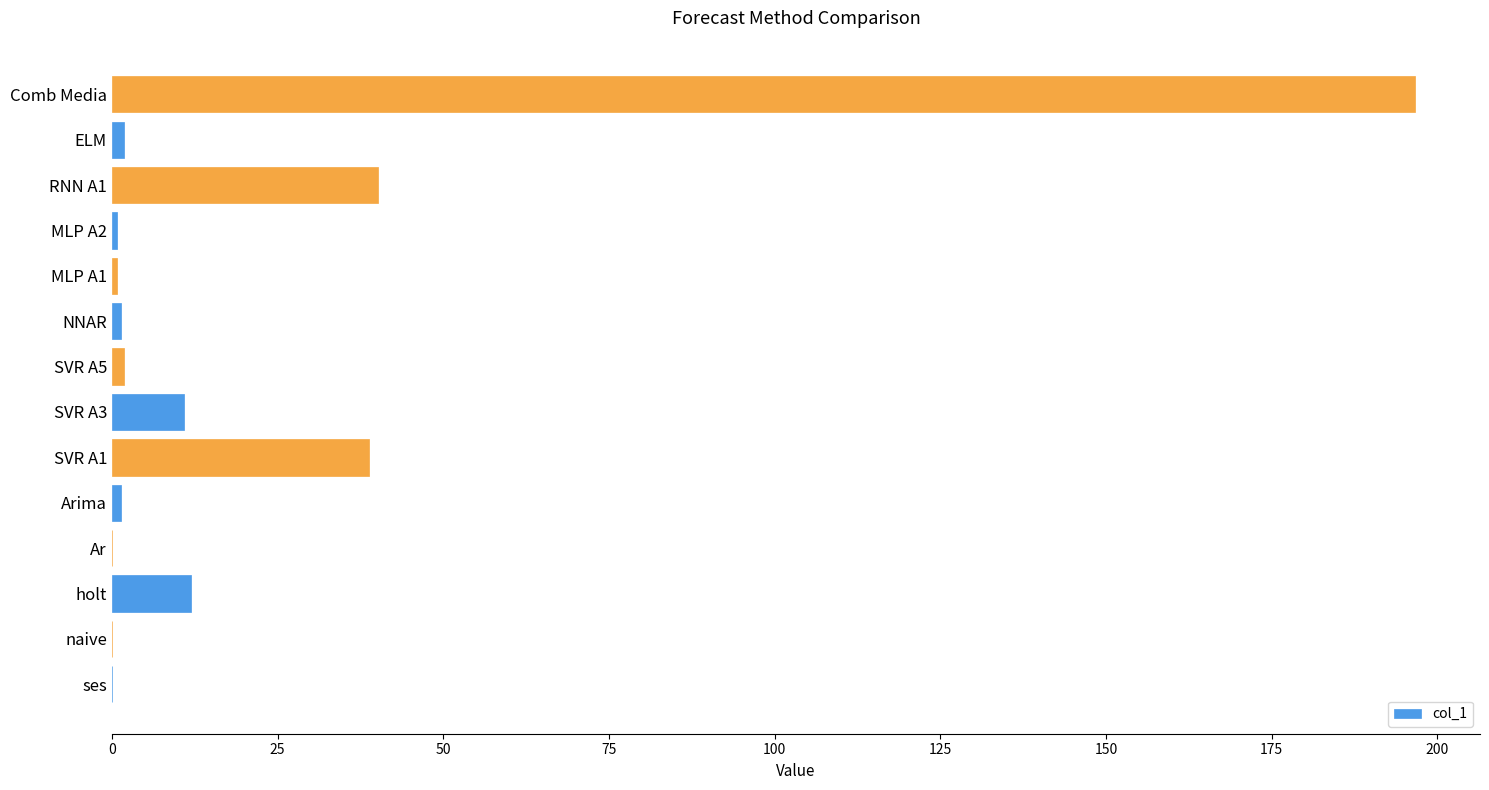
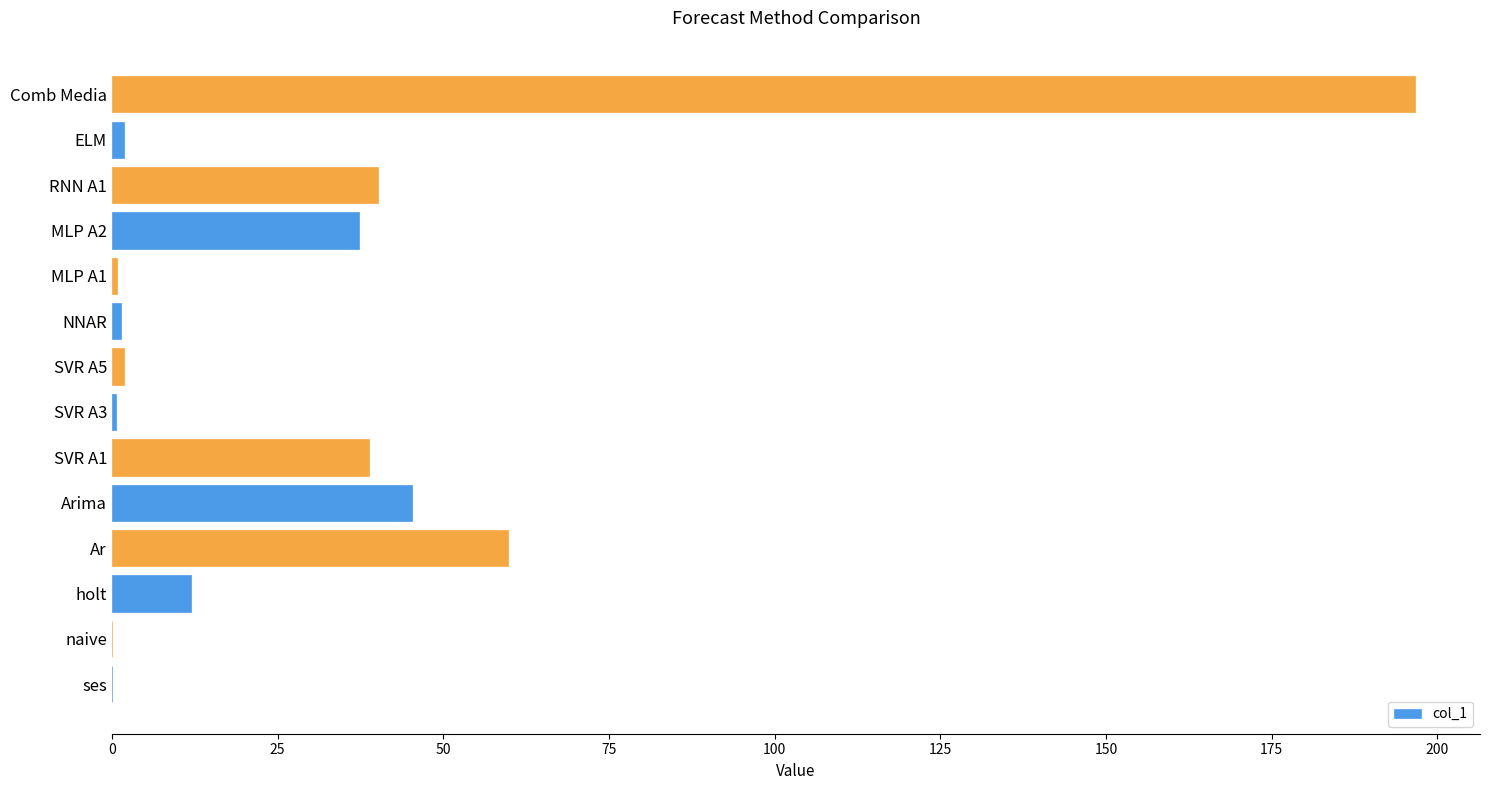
  {
    "Comb Media": 197,
    "ELM": 2,
    "RNN A1": 40,
-   "MLP A2": 1,
+   "MLP A2": 37,
    "MLP A1": 1,
    "NNAR": 1,
    "SVR A5": 2,
-   "SVR A3": 11,
+   "SVR A3": 1,
    "SVR A1": 39,
-   "Arima": 1,
-   "Ar": 0,
+   "Arima": 45,
+   "Ar": 60,
    "holt": 12
  }
